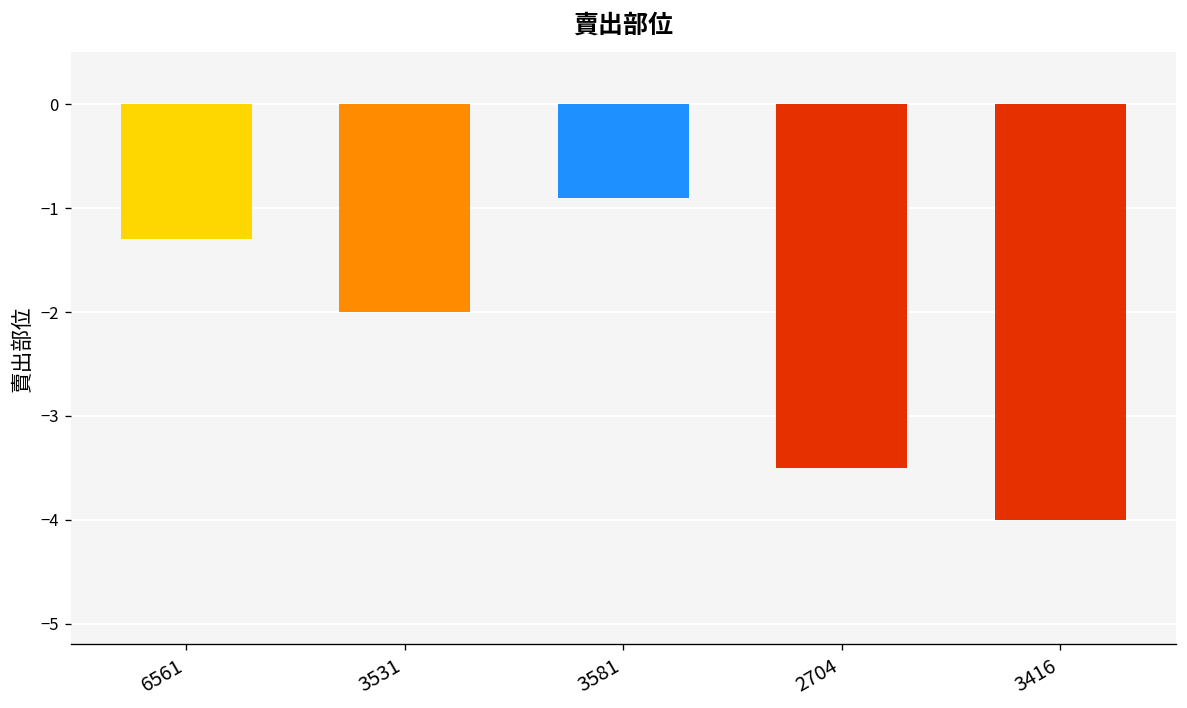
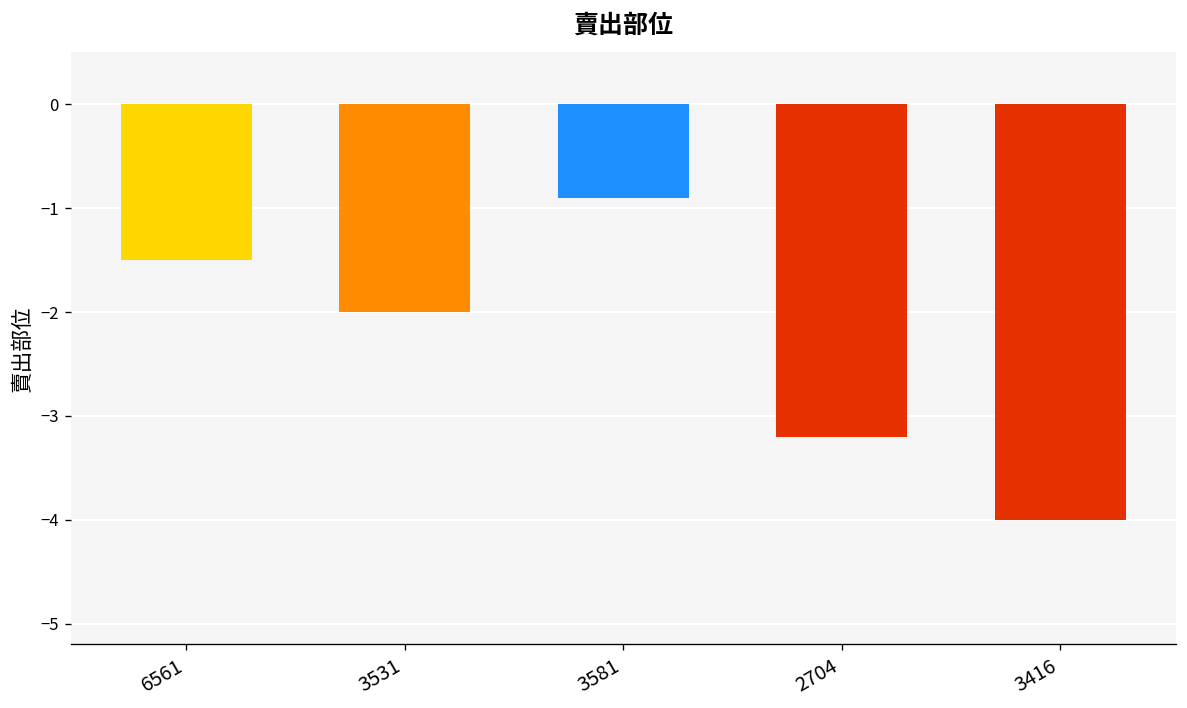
  {
-   "6561": -1.3,
+   "6561": -1.5,
    "3531": -2.0,
    "3581": -0.9,
-   "2704": -3.5,
+   "2704": -3.2,
    "3416": -4.0
  }
